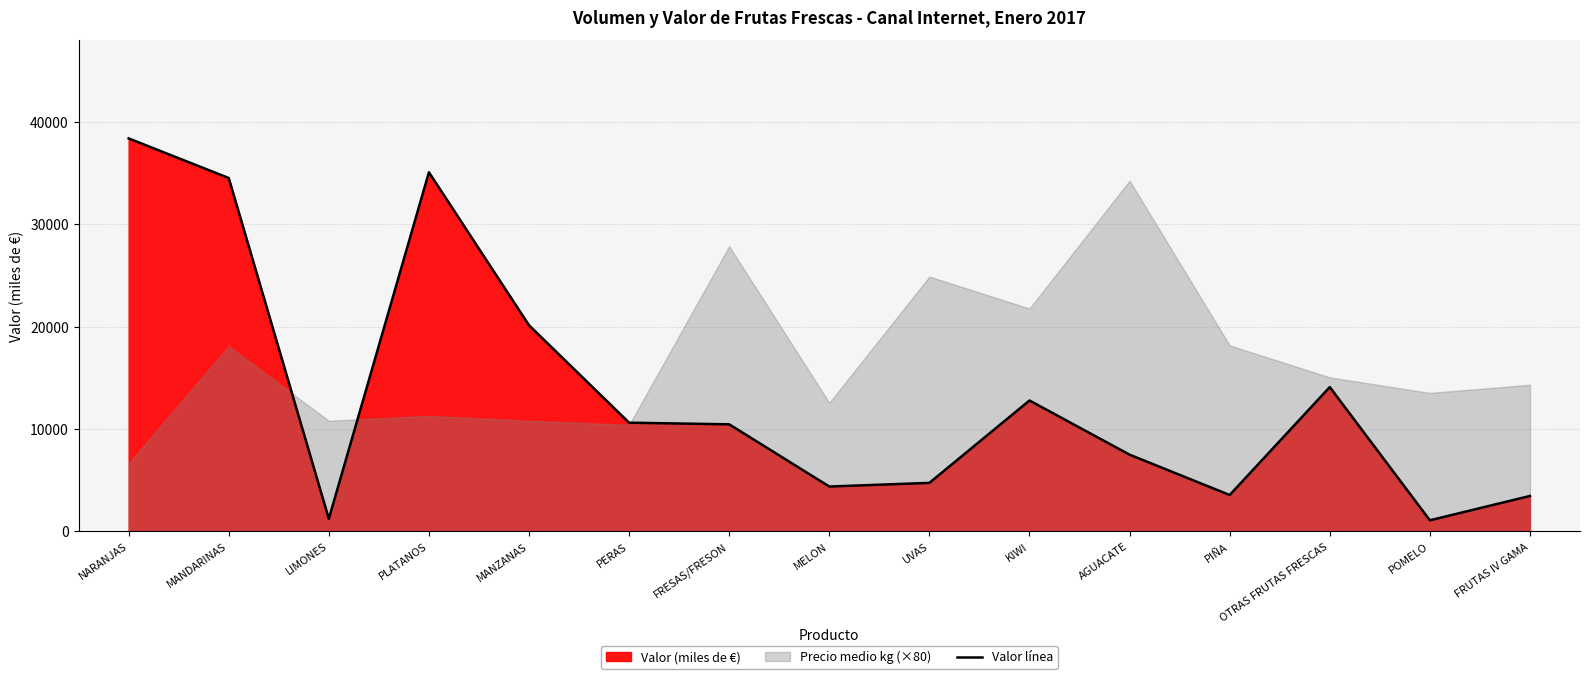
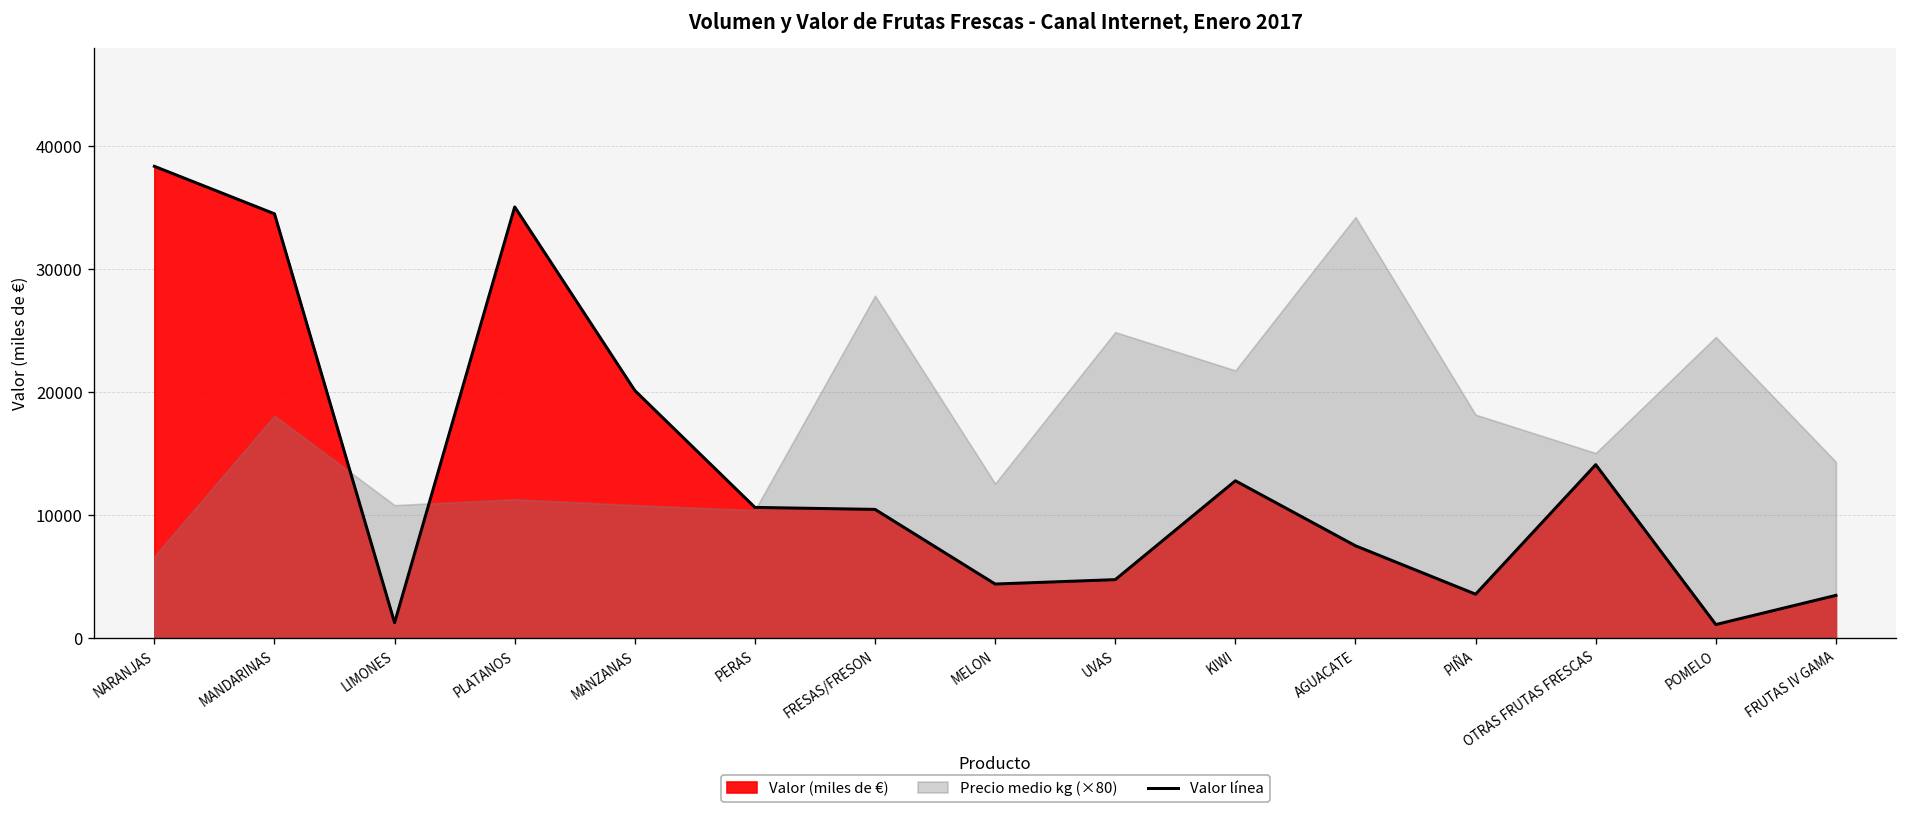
  {
    "Valor (miles de €)": {
      "NARANJAS": 38400,
      "MANDARINAS": 34500,
      "LIMONES": 1200,
      "PLATANOS": 35100,
      "MANZANAS": 20100,
      "FRESAS/FRESON": 10500,
      "MELON": 4400,
      "UVAS": 4700,
      "KIWI": 12800,
      "AGUACATE": 7500,
      "PIÑA": 3600,
      "OTRAS FRUTAS FRESCAS": 14100,
      "POMELO": 1100,
      "FRUTAS IV GAMA": 3500
    },
    "Precio medio kg (×80)": {
      "NARANJAS": 6600,
      "MANDARINAS": 18100,
      "LIMONES": 10800,
      "PLATANOS": 11300,
      "MANZANAS": 10800,
      "FRESAS/FRESON": 27800,
      "MELON": 12600,
      "UVAS": 24900,
      "KIWI": 21800,
      "AGUACATE": 34200,
      "PIÑA": 18200,
      "OTRAS FRUTAS FRESCAS": 15000,
-     "POMELO": 13500,
+     "POMELO": 24500,
      "FRUTAS IV GAMA": 14300
    }
  }
